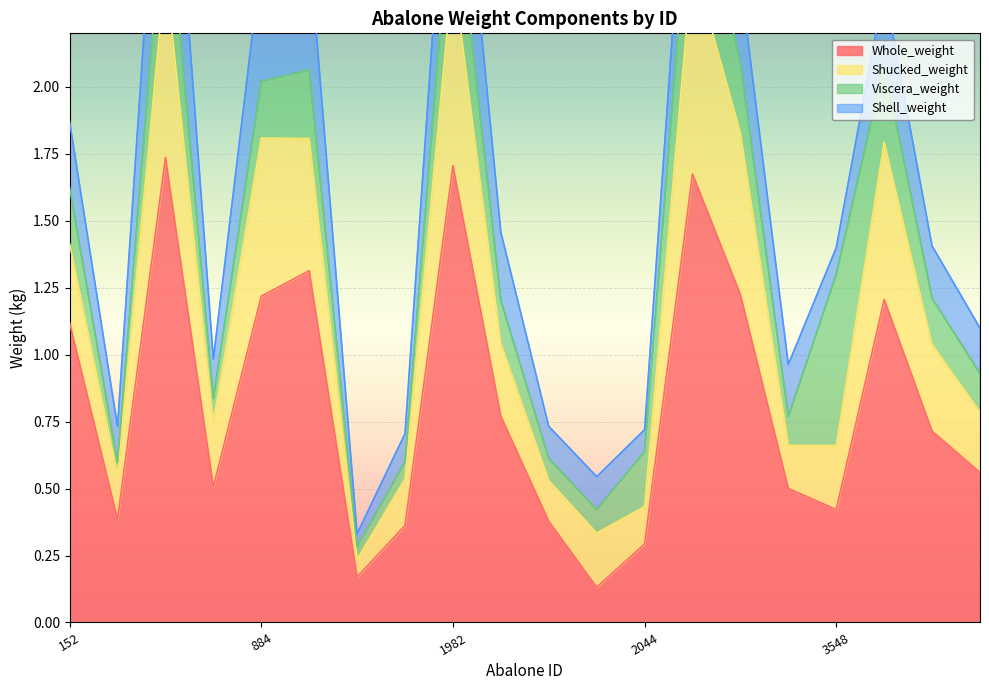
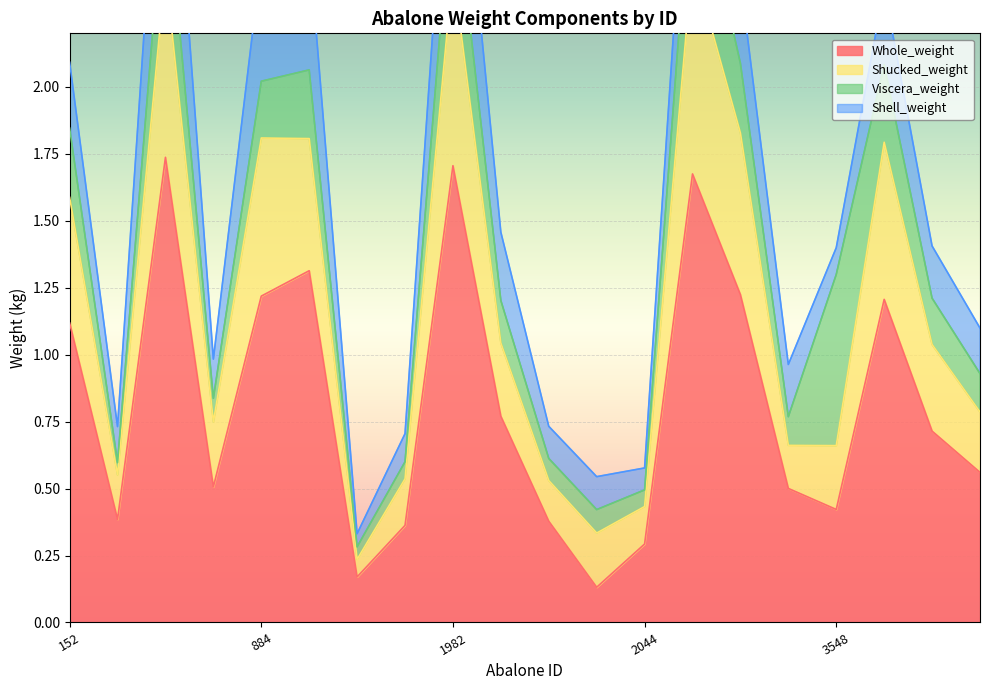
  {
    "Whole_weight": {
      "152": 1.12,
      "884": 1.22,
      "1982": 1.71,
      "2044": 0.29,
      "3548": 0.42
    },
    "Shucked_weight": {
-     "152": 0.30,
+     "152": 0.47,
      "884": 0.59,
      "2044": 0.14,
      "3548": 0.24
    },
    "Viscera_weight": {
-     "152": 0.21,
+     "152": 0.26,
      "884": 0.21,
-     "2044": 0.21,
+     "2044": 0.06,
      "3548": 0.64
    },
    "Shell_weight": {
      "152": 0.25,
      "2044": 0.08,
      "3548": 0.10
    }
  }
